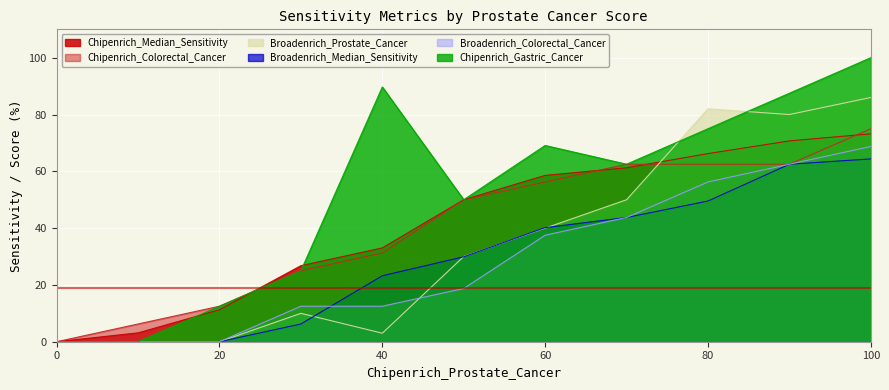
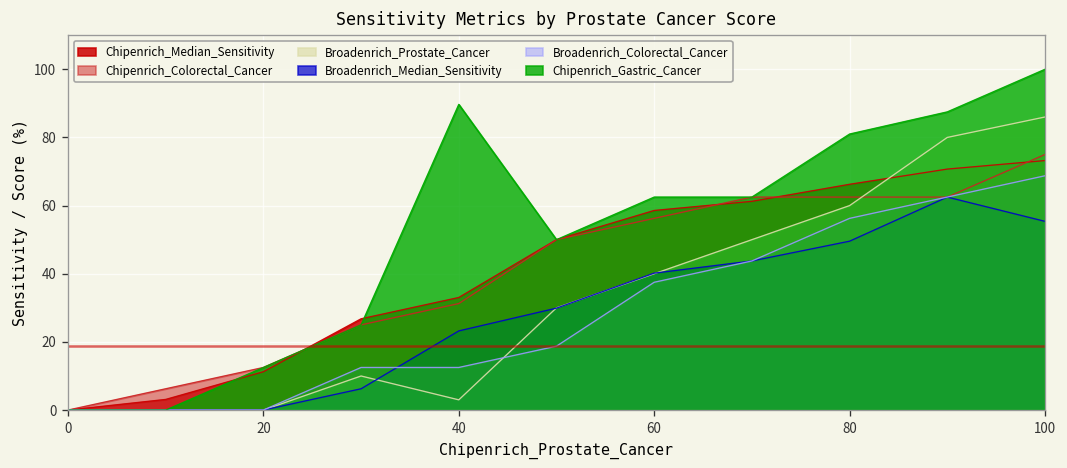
  {
    "Broadenrich_Prostate_Cancer": {
      "40": 3,
-     "80": 82,
+     "80": 60,
      "100": 86
    },
    "Broadenrich_Median_Sensitivity": {
      "40": 23,
      "80": 50,
-     "100": 64
+     "100": 55
    },
    "Broadenrich_Colorectal_Cancer": {
      "40": 13,
      "60": 38,
      "80": 56,
      "100": 69
    },
    "Chipenrich_Gastric_Cancer": {
      "40": 90,
-     "60": 69,
-     "80": 75,
+     "60": 63,
+     "80": 81,
      "100": 100
    }
  }
